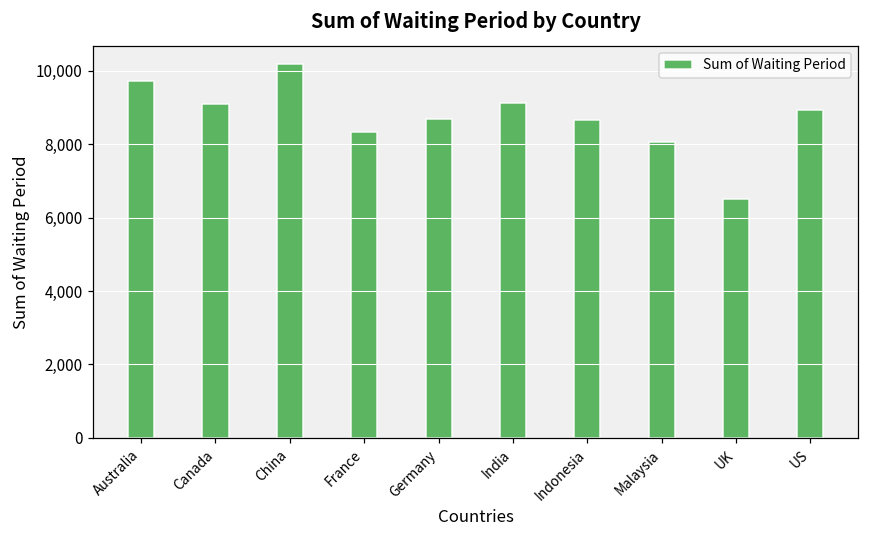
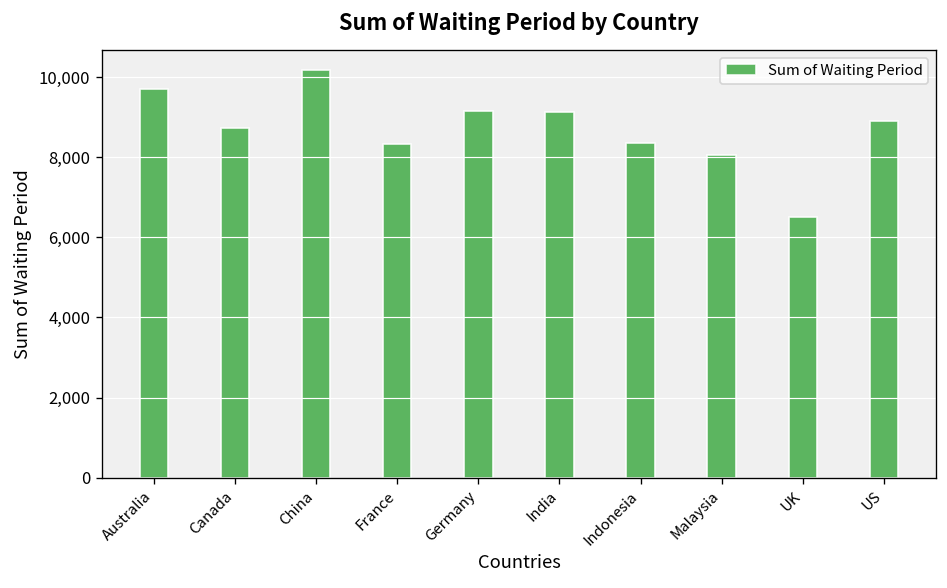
  {
    "Australia": "9,700",
-   "Canada": "9,100",
+   "Canada": "8,700",
    "China": "10,200",
    "France": "8,300",
-   "Germany": "8,700",
+   "Germany": "9,200",
    "India": "9,100",
-   "Indonesia": "8,700",
+   "Indonesia": "8,400",
    "Malaysia": "8,100",
    "UK": "6,500",
    "US": "8,900"
  }
